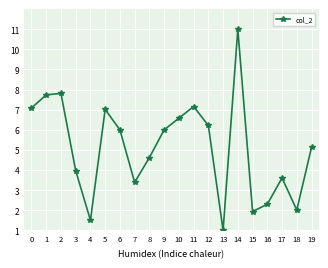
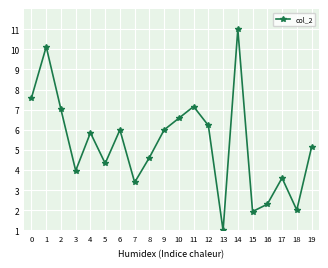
  {
-   "0": 7.1,
-   "1": 7.7,
-   "2": 7.8,
+   "0": 7.6,
+   "1": 10.1,
+   "2": 7.0,
    "3": 4.0,
-   "4": 1.5,
-   "5": 7.0,
+   "4": 5.9,
+   "5": 4.3,
    "6": 6.0,
    "7": 3.4,
    "8": 4.6,
    "9": 6.0,
    "10": 6.6,
    "11": 7.2,
    "12": 6.2,
    "13": 1.0,
    "14": 11.0,
    "15": 1.9,
    "16": 2.3,
    "17": 3.6,
    "18": 2.0,
    "19": 5.1
  }
